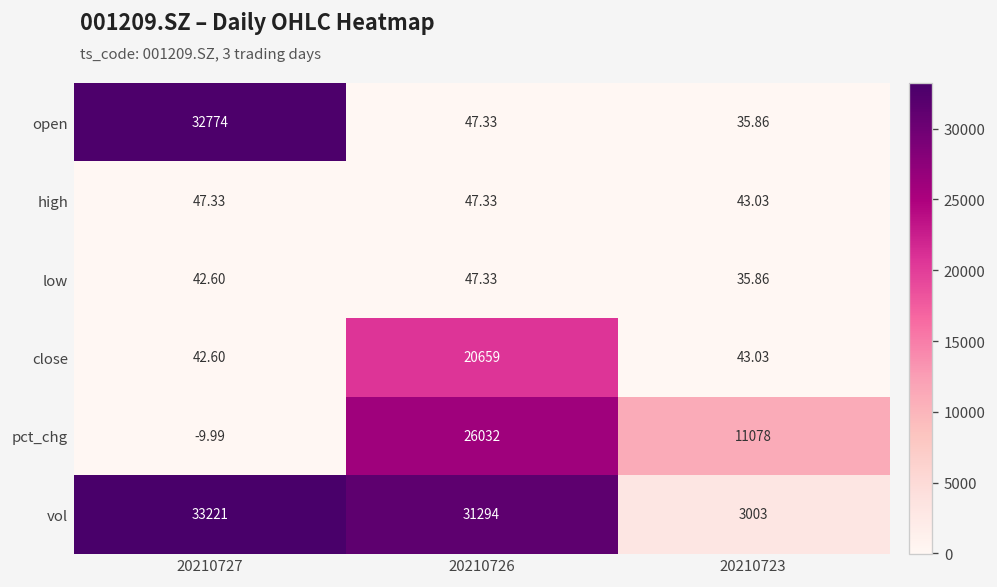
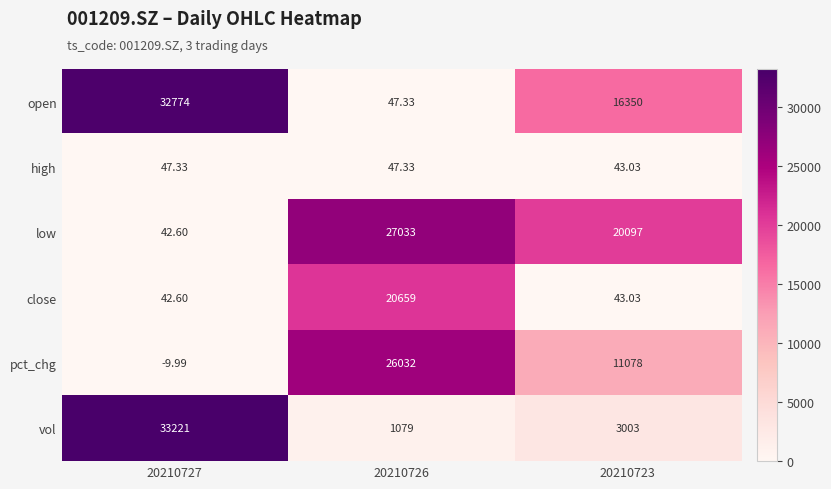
  {
    "open": {
      "20210727": 32774,
      "20210726": 47.33,
-     "20210723": 35.86
+     "20210723": 16350
    },
    "high": {
      "20210727": 47.33,
      "20210726": 47.33,
      "20210723": 43.03
    },
    "low": {
      "20210727": 42.60,
-     "20210726": 47.33,
-     "20210723": 35.86
+     "20210726": 27033,
+     "20210723": 20097
    },
    "close": {
      "20210727": 42.60,
      "20210726": 20659,
      "20210723": 43.03
    },
    "pct_chg": {
      "20210727": -9.99,
      "20210726": 26032,
      "20210723": 11078
    },
    "vol": {
      "20210727": 33221,
-     "20210726": 31294,
+     "20210726": 1079,
      "20210723": 3003
    }
  }
